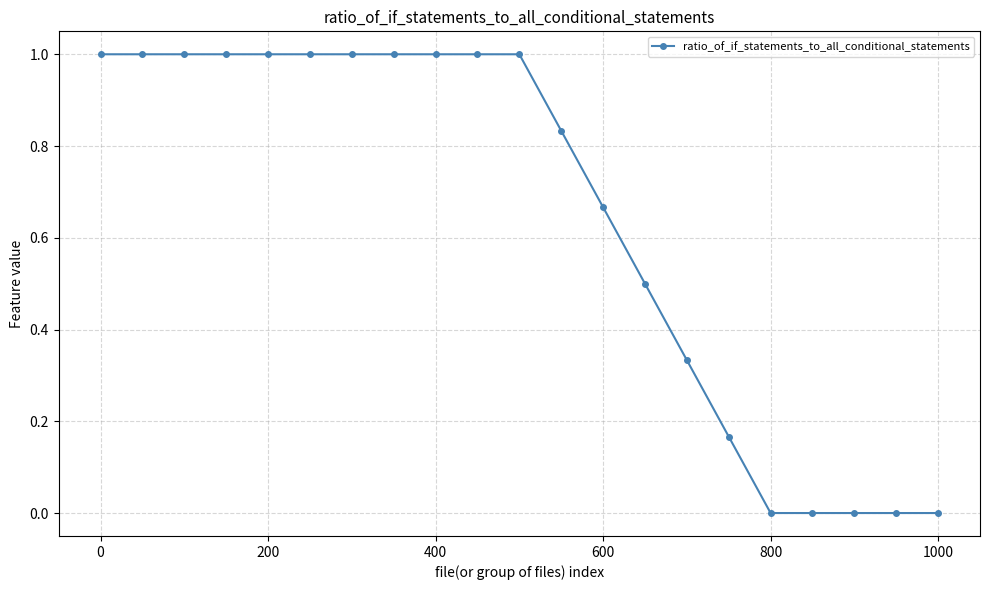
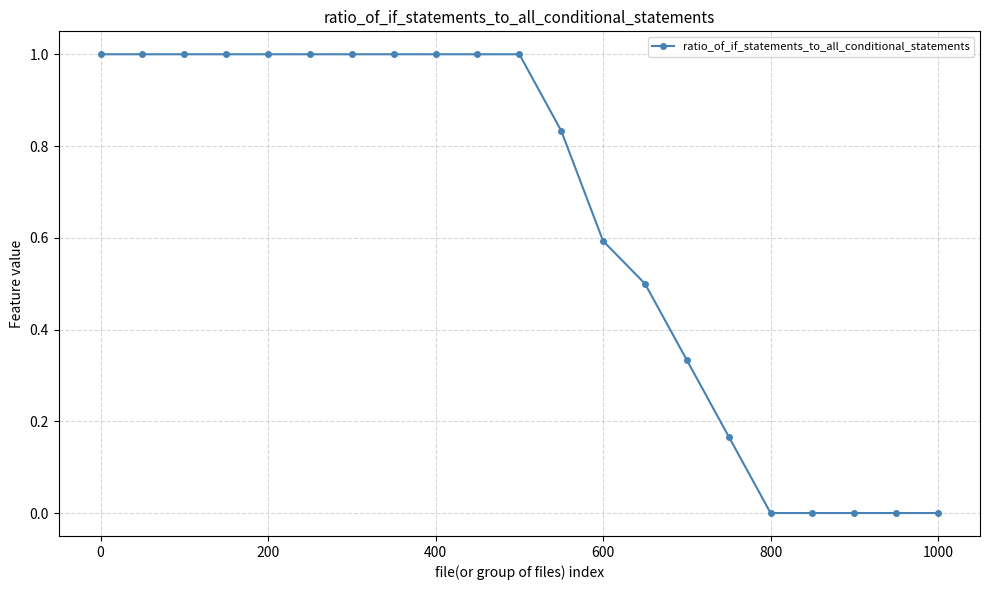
  {
    "0": 1.00,
    "200": 1.00,
    "400": 1.00,
-   "600": 0.67,
+   "600": 0.59,
    "800": 0.00,
    "1000": 0.00
  }
